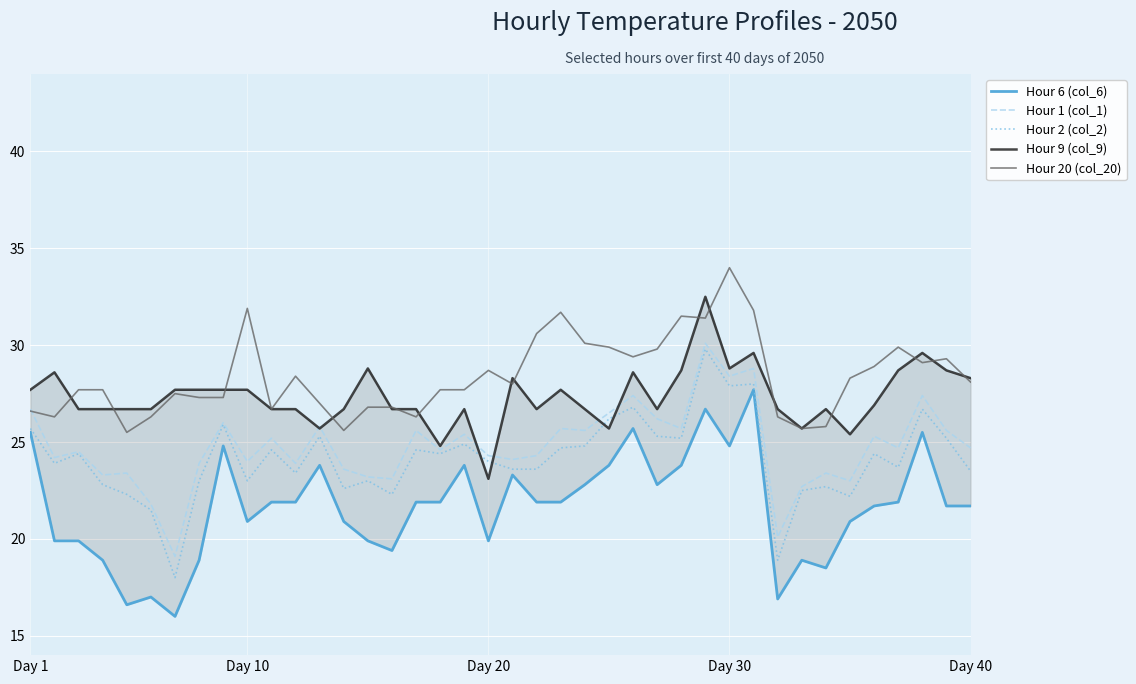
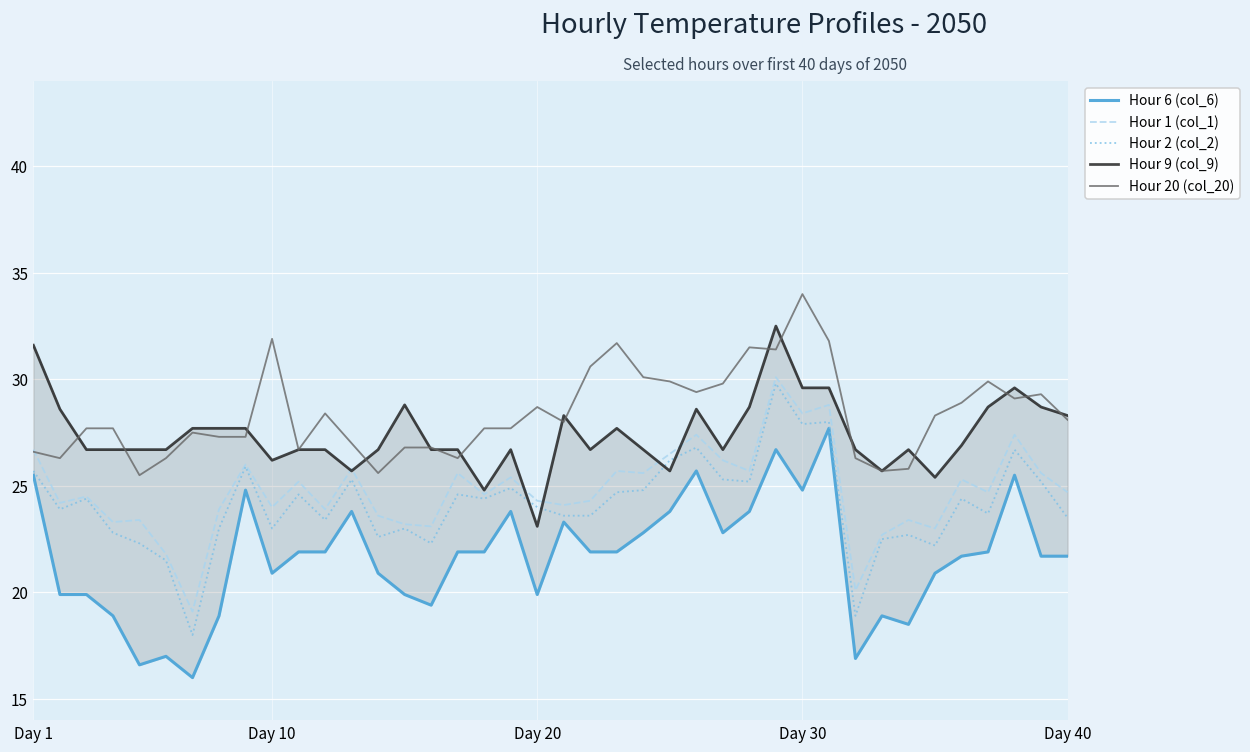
  {
    "Hour 9 (col_9)": {
-     "Day 1": 27.7,
-     "Day 10": 27.7,
+     "Day 1": 31.6,
+     "Day 10": 26.2,
      "Day 20": 23.1,
-     "Day 30": 28.8,
+     "Day 30": 29.6,
      "Day 40": 28.3
    },
    "Hour 20 (col_20)": {
      "Day 10": 31.9,
      "Day 20": 28.7,
      "Day 30": 34.0,
      "Day 40": 28.1
    }
  }
